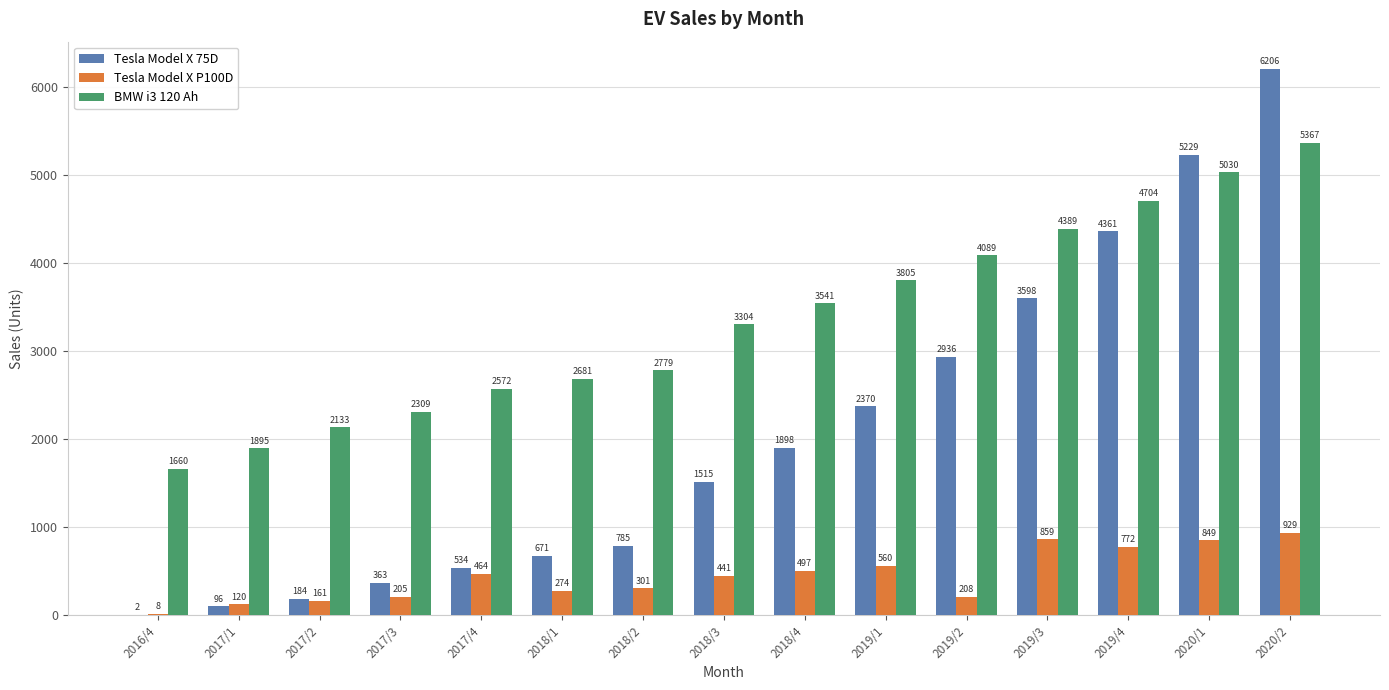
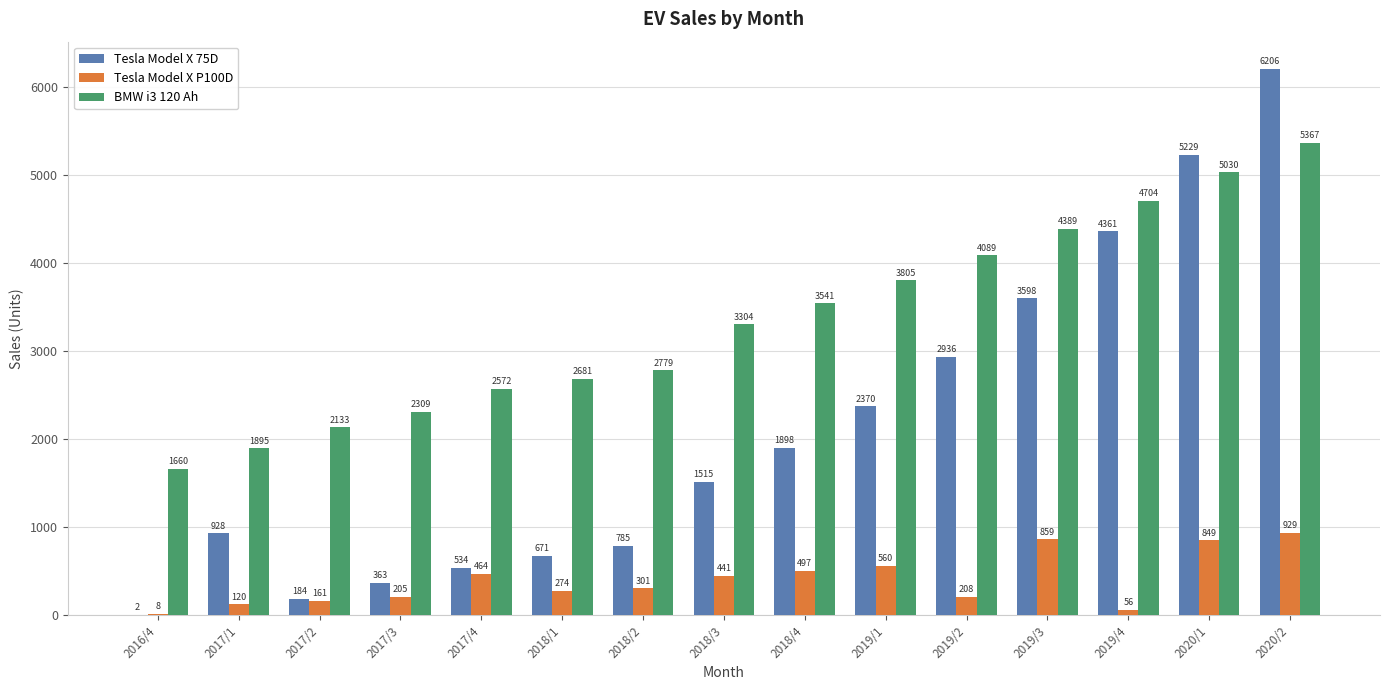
  {
    "Tesla Model X 75D": {
      "2016/4": 2,
-     "2017/1": 96,
+     "2017/1": 928,
      "2017/2": 184,
      "2017/3": 363,
      "2017/4": 534,
      "2018/1": 671,
      "2018/2": 785,
      "2018/3": 1515,
      "2018/4": 1898,
      "2019/1": 2370,
      "2019/2": 2936,
      "2019/3": 3598,
      "2019/4": 4361,
      "2020/1": 5229,
      "2020/2": 6206
    },
    "Tesla Model X P100D": {
      "2016/4": 8,
      "2017/1": 120,
      "2017/2": 161,
      "2017/3": 205,
      "2017/4": 464,
      "2018/1": 274,
      "2018/2": 301,
      "2018/3": 441,
      "2018/4": 497,
      "2019/1": 560,
      "2019/2": 208,
      "2019/3": 859,
-     "2019/4": 772,
+     "2019/4": 56,
      "2020/1": 849,
      "2020/2": 929
    },
    "BMW i3 120 Ah": {
      "2016/4": 1660,
      "2017/1": 1895,
      "2017/2": 2133,
      "2017/3": 2309,
      "2017/4": 2572,
      "2018/1": 2681,
      "2018/2": 2779,
      "2018/3": 3304,
      "2018/4": 3541,
      "2019/1": 3805,
      "2019/2": 4089,
      "2019/3": 4389,
      "2019/4": 4704,
      "2020/1": 5030,
      "2020/2": 5367
    }
  }
